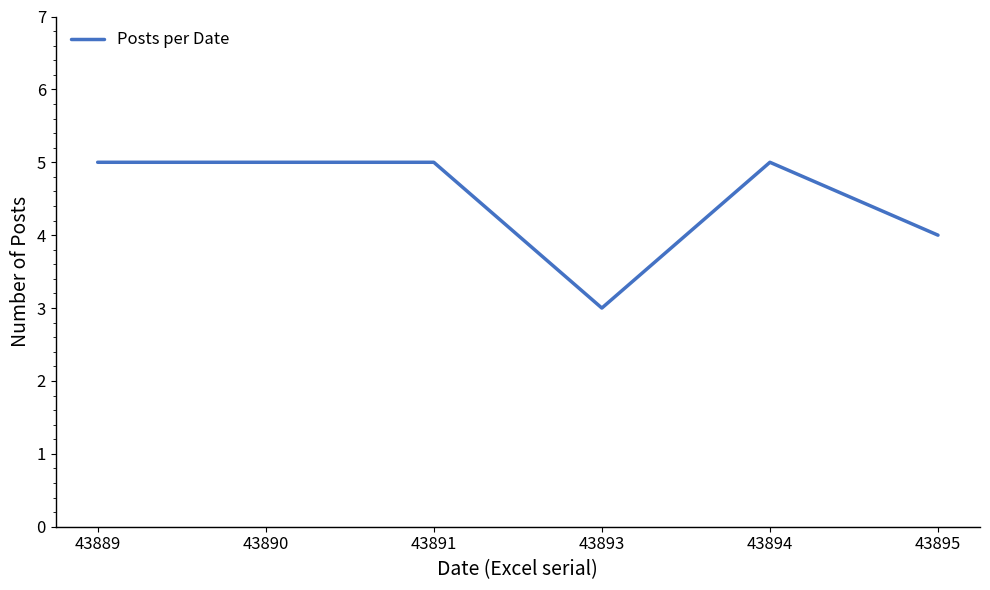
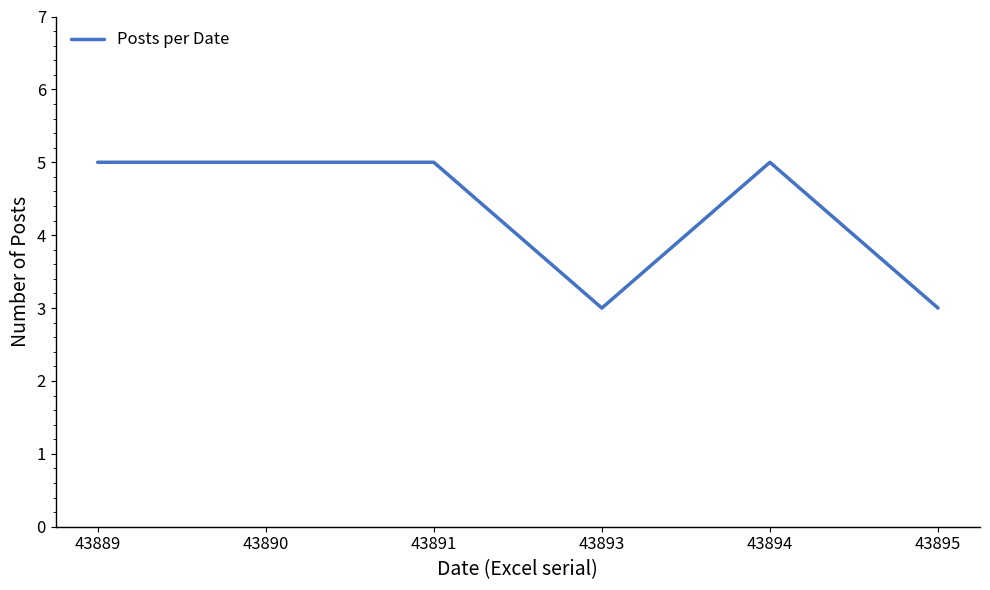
  {
    "43889": 5,
    "43890": 5,
    "43891": 5,
    "43893": 3,
    "43894": 5,
-   "43895": 4
+   "43895": 3
  }
